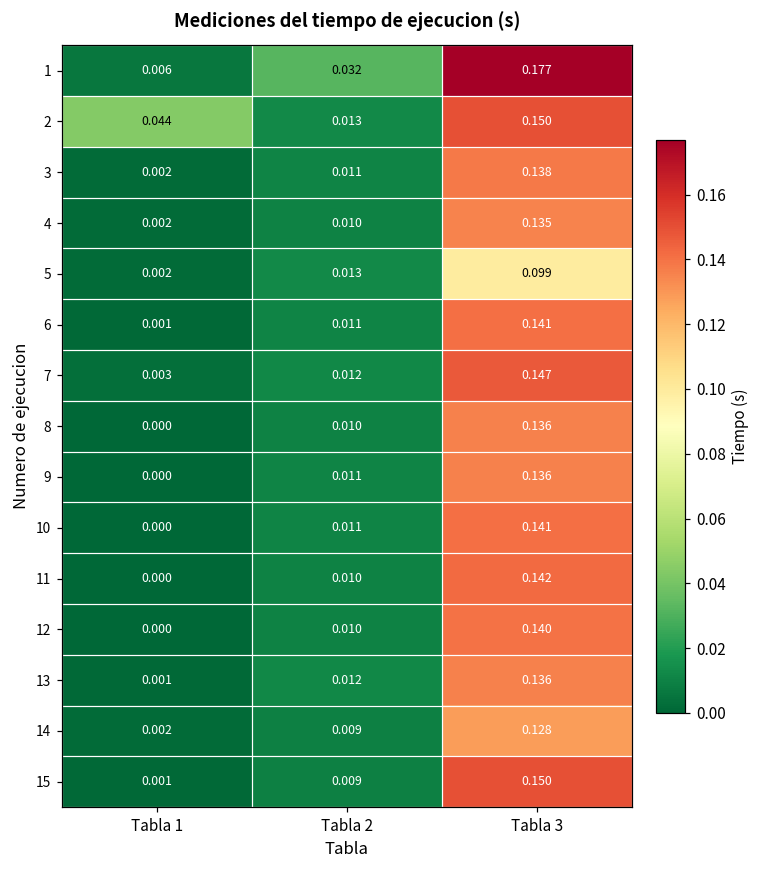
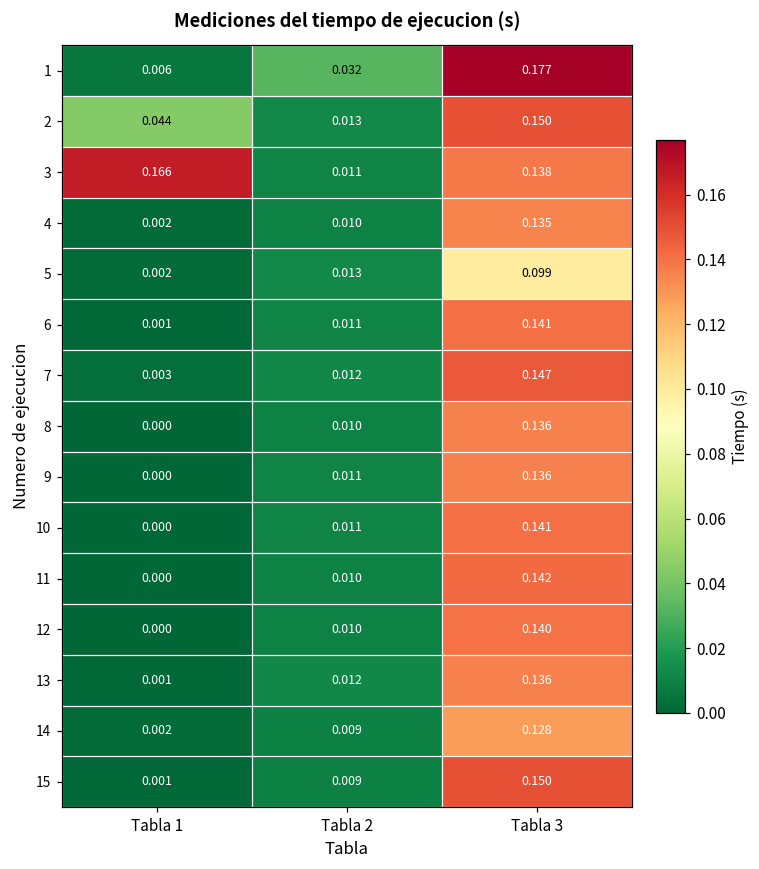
  {
    "1": {
      "Tabla 1": 0.006,
      "Tabla 2": 0.032,
      "Tabla 3": 0.177
    },
    "2": {
      "Tabla 1": 0.044,
      "Tabla 2": 0.013,
      "Tabla 3": 0.150
    },
    "3": {
-     "Tabla 1": 0.002,
+     "Tabla 1": 0.166,
      "Tabla 2": 0.011,
      "Tabla 3": 0.138
    },
    "4": {
      "Tabla 1": 0.002,
      "Tabla 2": 0.010,
      "Tabla 3": 0.135
    },
    "5": {
      "Tabla 1": 0.002,
      "Tabla 2": 0.013,
      "Tabla 3": 0.099
    },
    "6": {
      "Tabla 1": 0.001,
      "Tabla 2": 0.011,
      "Tabla 3": 0.141
    },
    "7": {
      "Tabla 1": 0.003,
      "Tabla 2": 0.012,
      "Tabla 3": 0.147
    },
    "8": {
      "Tabla 1": 0.000,
      "Tabla 2": 0.010,
      "Tabla 3": 0.136
    },
    "9": {
      "Tabla 1": 0.000,
      "Tabla 2": 0.011,
      "Tabla 3": 0.136
    },
    "10": {
      "Tabla 1": 0.000,
      "Tabla 2": 0.011,
      "Tabla 3": 0.141
    },
    "11": {
      "Tabla 1": 0.000,
      "Tabla 2": 0.010,
      "Tabla 3": 0.142
    },
    "12": {
      "Tabla 1": 0.000,
      "Tabla 2": 0.010,
      "Tabla 3": 0.140
    },
    "13": {
      "Tabla 1": 0.001,
      "Tabla 2": 0.012,
      "Tabla 3": 0.136
    },
    "14": {
      "Tabla 1": 0.002,
      "Tabla 2": 0.009,
      "Tabla 3": 0.128
    },
    "15": {
      "Tabla 1": 0.001,
      "Tabla 2": 0.009,
      "Tabla 3": 0.150
    }
  }
